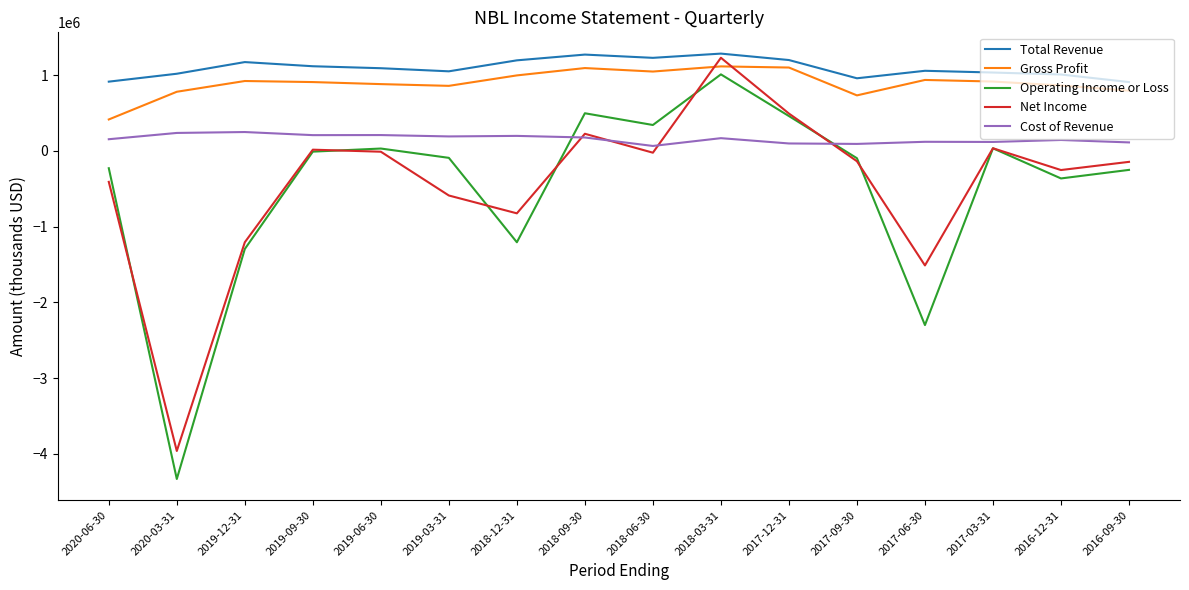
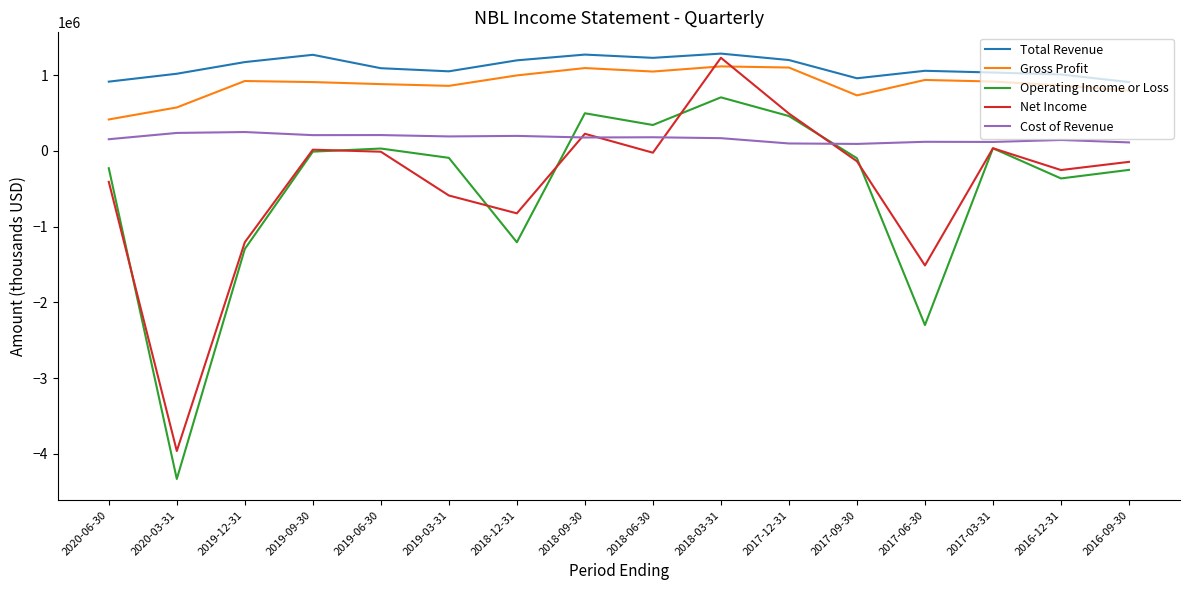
  {
    "Total Revenue": {
      "2020-06-30": 900000,
      "2020-03-31": 1000000,
      "2019-12-31": 1200000,
-     "2019-09-30": 1100000,
+     "2019-09-30": 1300000,
      "2019-06-30": 1100000,
      "2019-03-31": 1100000,
      "2018-12-31": 1200000,
      "2018-09-30": 1300000,
      "2018-06-30": 1200000,
      "2018-03-31": 1300000,
      "2017-12-31": 1200000,
      "2017-09-30": 1000000,
      "2017-06-30": 1100000
    },
    "Gross Profit": {
      "2020-06-30": 400000,
-     "2020-03-31": 800000,
+     "2020-03-31": 600000,
      "2019-12-31": 900000,
      "2019-09-30": 900000,
      "2019-06-30": 900000,
      "2019-03-31": 900000,
      "2018-12-31": 1000000,
      "2018-09-30": 1100000,
      "2018-06-30": 1000000,
      "2018-03-31": 1100000,
      "2017-12-31": 1100000,
      "2017-09-30": 700000,
      "2017-06-30": 900000
    },
    "Operating Income or Loss": {
      "2020-06-30": -200000,
      "2020-03-31": -4300000,
      "2019-12-31": -1300000,
      "2019-06-30": 0,
      "2019-03-31": -100000,
      "2018-12-31": -1200000,
      "2018-09-30": 500000,
      "2018-06-30": 300000,
-     "2018-03-31": 1000000,
+     "2018-03-31": 700000,
      "2017-09-30": -100000,
      "2017-06-30": -2300000,
      "2016-12-31": -400000,
      "2016-09-30": -300000
    },
    "Net Income": {
      "2020-06-30": -400000,
      "2020-03-31": -4000000,
      "2019-12-31": -1200000,
      "2019-06-30": 0,
      "2019-03-31": -600000,
      "2018-12-31": -800000,
      "2018-09-30": 200000,
      "2018-06-30": 0,
      "2018-03-31": 1200000,
      "2017-09-30": -100000,
      "2017-06-30": -1500000,
      "2016-12-31": -300000,
      "2016-09-30": -100000
    },
    "Cost of Revenue": {
      "2020-06-30": 200000,
      "2020-03-31": 200000,
      "2019-12-31": 300000,
      "2019-09-30": 200000,
      "2019-06-30": 200000,
      "2019-03-31": 200000,
      "2018-12-31": 200000,
      "2018-09-30": 200000,
-     "2018-06-30": 100000,
+     "2018-06-30": 200000,
      "2018-03-31": 200000,
      "2017-12-31": 100000,
      "2017-09-30": 100000,
      "2017-06-30": 100000,
      "2017-03-31": 100000,
      "2016-12-31": 100000,
      "2016-09-30": 100000
    }
  }
